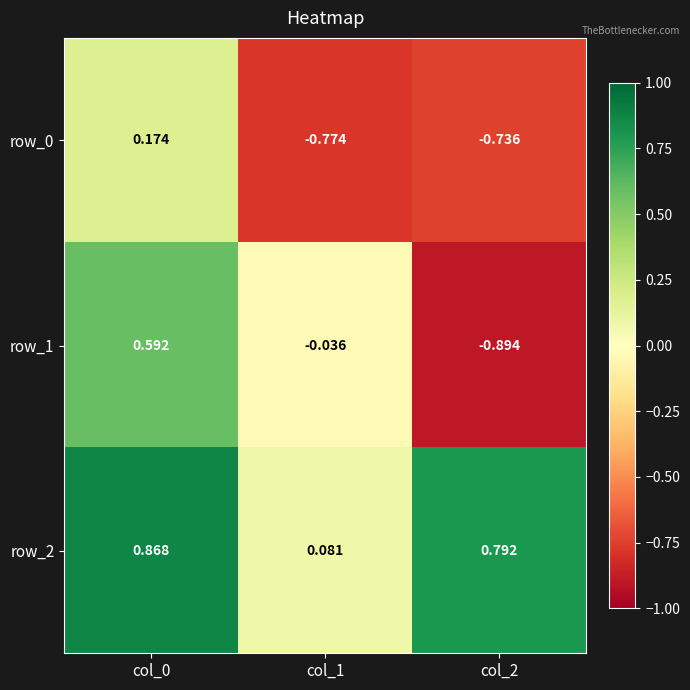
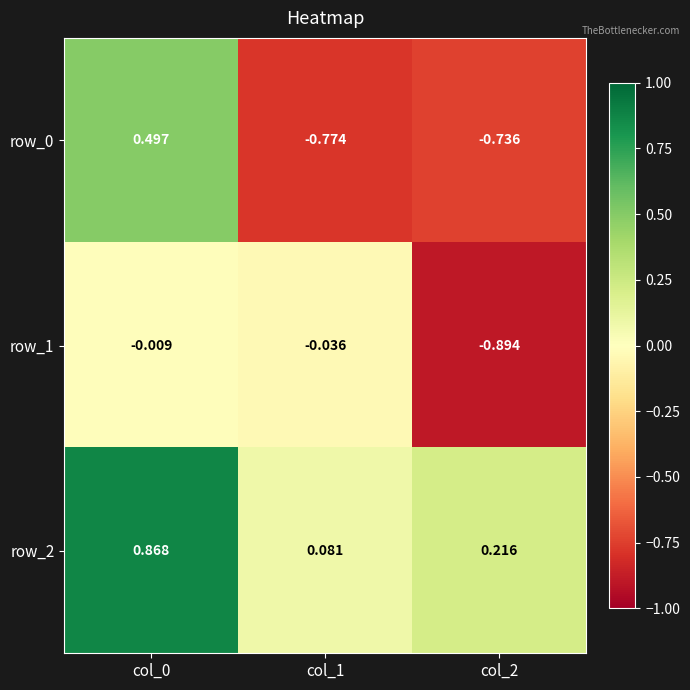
  {
    "row_0": {
-     "col_0": 0.174,
+     "col_0": 0.497,
      "col_1": -0.774,
      "col_2": -0.736
    },
    "row_1": {
-     "col_0": 0.592,
+     "col_0": -0.009,
      "col_1": -0.036,
      "col_2": -0.894
    },
    "row_2": {
      "col_0": 0.868,
      "col_1": 0.081,
-     "col_2": 0.792
+     "col_2": 0.216
    }
  }
